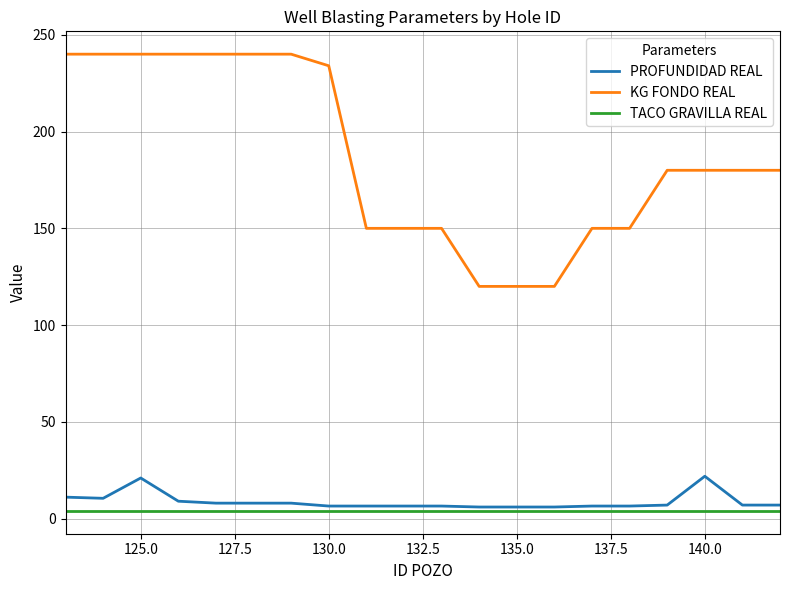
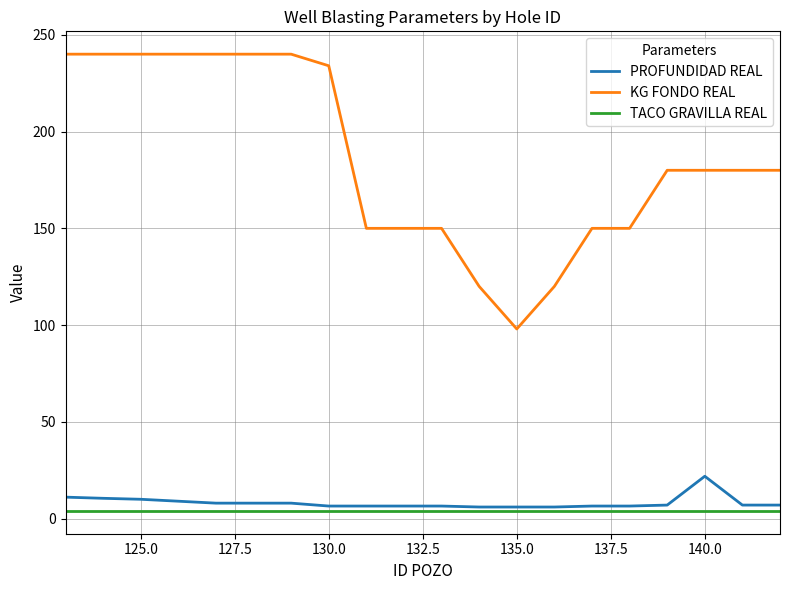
  {
    "PROFUNDIDAD REAL": {
-     "125.0": 21,
+     "125.0": 10,
      "130.0": 7,
      "135.0": 6,
      "140.0": 22
    },
    "KG FONDO REAL": {
      "125.0": 240,
      "130.0": 234,
-     "135.0": 120,
+     "135.0": 98,
      "140.0": 180
    },
    "TACO GRAVILLA REAL": {
      "125.0": 4,
      "130.0": 4,
      "135.0": 4,
      "140.0": 4
    }
  }
